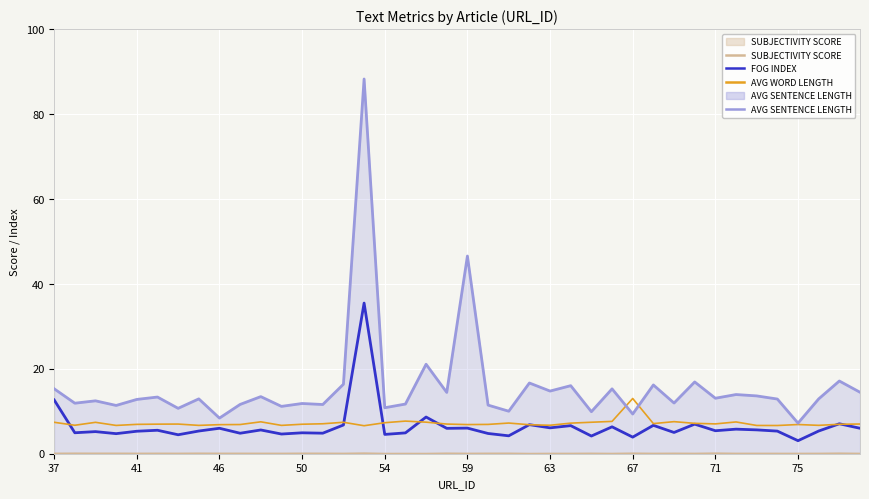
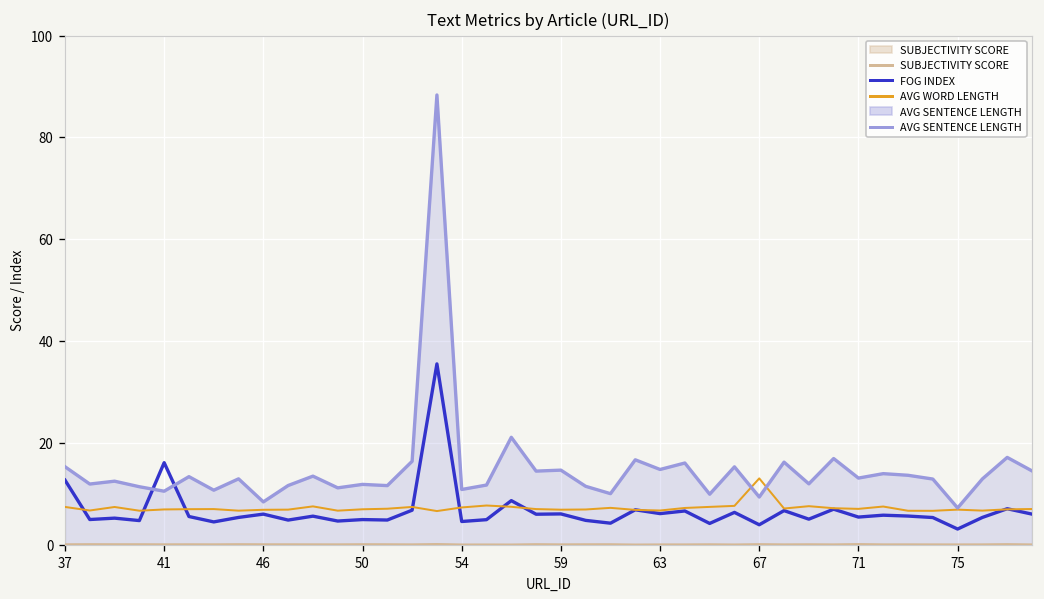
  {
    "SUBJECTIVITY SCORE": {
      "37": 0,
      "41": 0,
      "46": 0,
      "50": 0,
      "54": 0,
      "59": 0,
      "63": 0,
      "67": 0,
      "71": 0,
      "75": 0
    },
    "FOG INDEX": {
      "37": 13,
-     "41": 5,
+     "41": 16,
      "46": 6,
      "50": 5,
      "54": 5,
      "59": 6,
      "67": 4,
      "71": 5,
      "75": 3
    },
    "AVG WORD LENGTH": {
      "37": 7,
      "41": 7,
      "46": 7,
      "50": 7,
      "54": 7,
      "59": 7,
      "67": 13,
      "71": 7
    },
    "AVG SENTENCE LENGTH": {
      "37": 15,
-     "41": 13,
+     "41": 11,
      "46": 8,
      "50": 12,
      "54": 11,
-     "59": 47,
+     "59": 15,
      "63": 15,
      "67": 9,
      "71": 13
    }
  }
